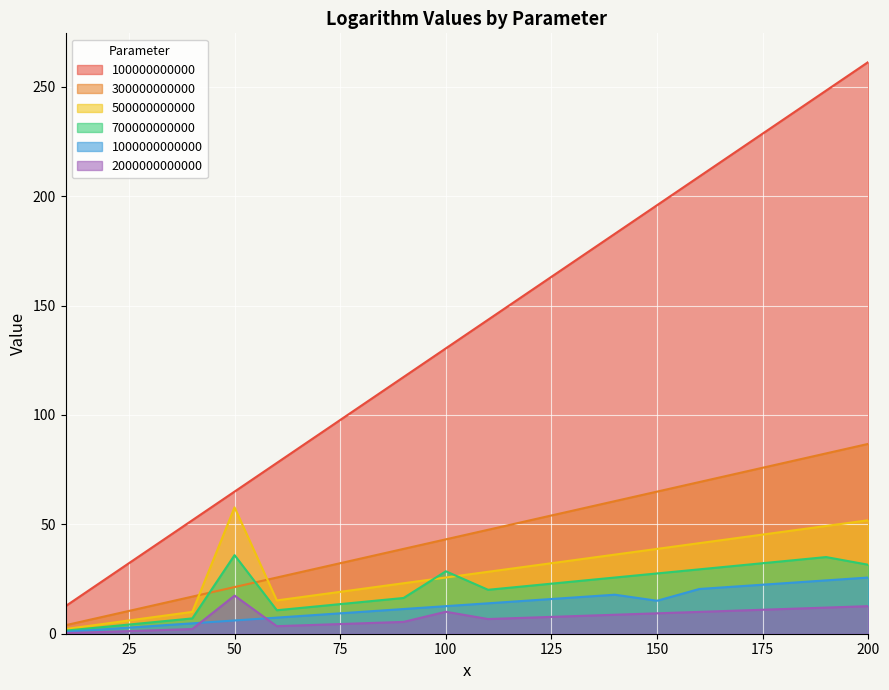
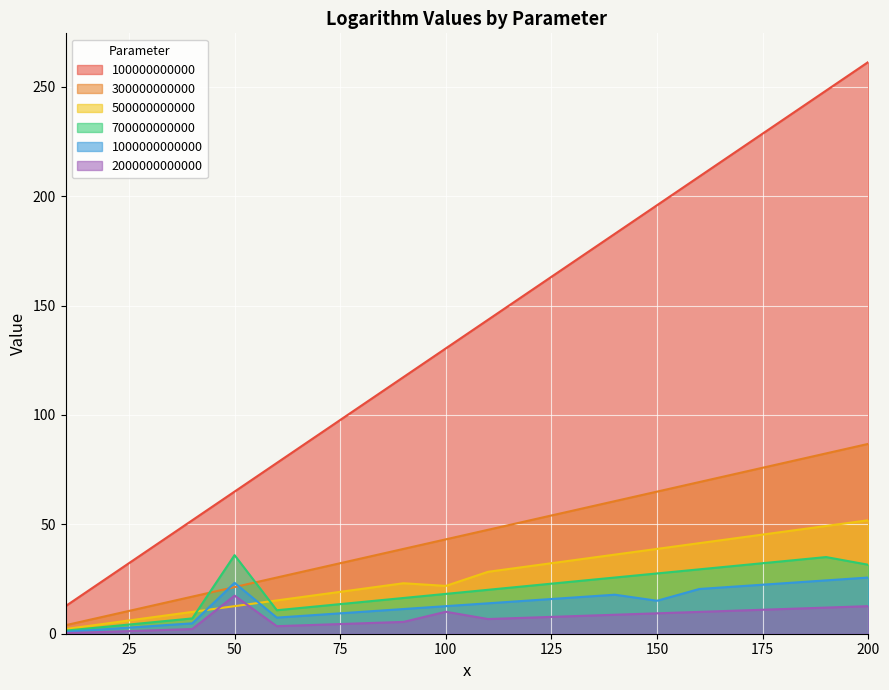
  {
    "500000000000": {
-     "50": 58,
-     "100": 26,
+     "50": 13,
+     "100": 22,
      "150": 39,
      "200": 52
    },
    "700000000000": {
      "50": 36,
-     "100": 29,
+     "100": 18,
      "150": 28,
      "200": 32
    },
    "1000000000000": {
-     "50": 6,
+     "50": 23,
      "100": 13,
      "150": 15,
      "200": 26
    },
    "2000000000000": {
      "50": 17,
      "100": 10,
      "150": 9,
      "200": 13
    }
  }
